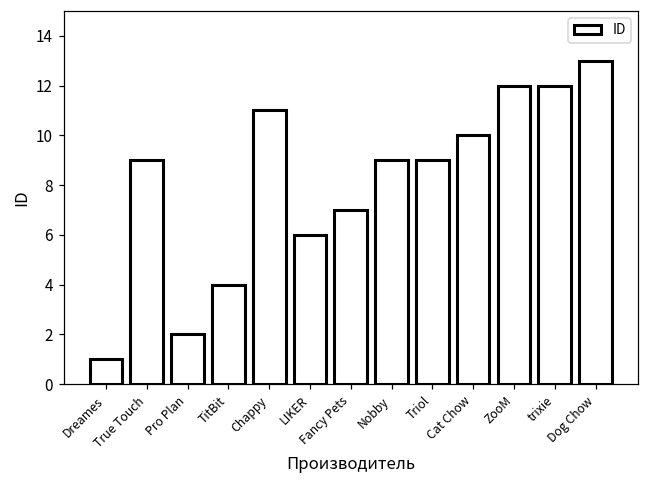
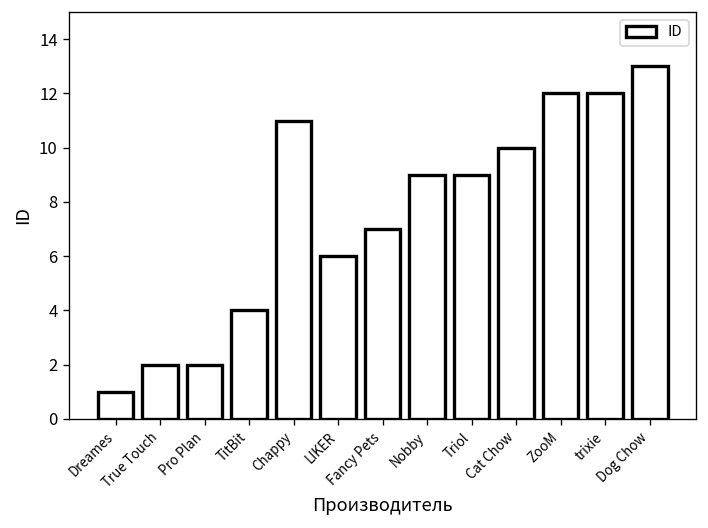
  {
    "Dreames": 1,
-   "True Touch": 9,
+   "True Touch": 2,
    "Pro Plan": 2,
    "TitBit": 4,
    "Chappy": 11,
    "LIKER": 6,
    "Fancy Pets": 7,
    "Nobby": 9,
    "Triol": 9,
    "Cat Chow": 10,
    "ZooM": 12,
    "trixie": 12,
    "Dog Chow": 13
  }
